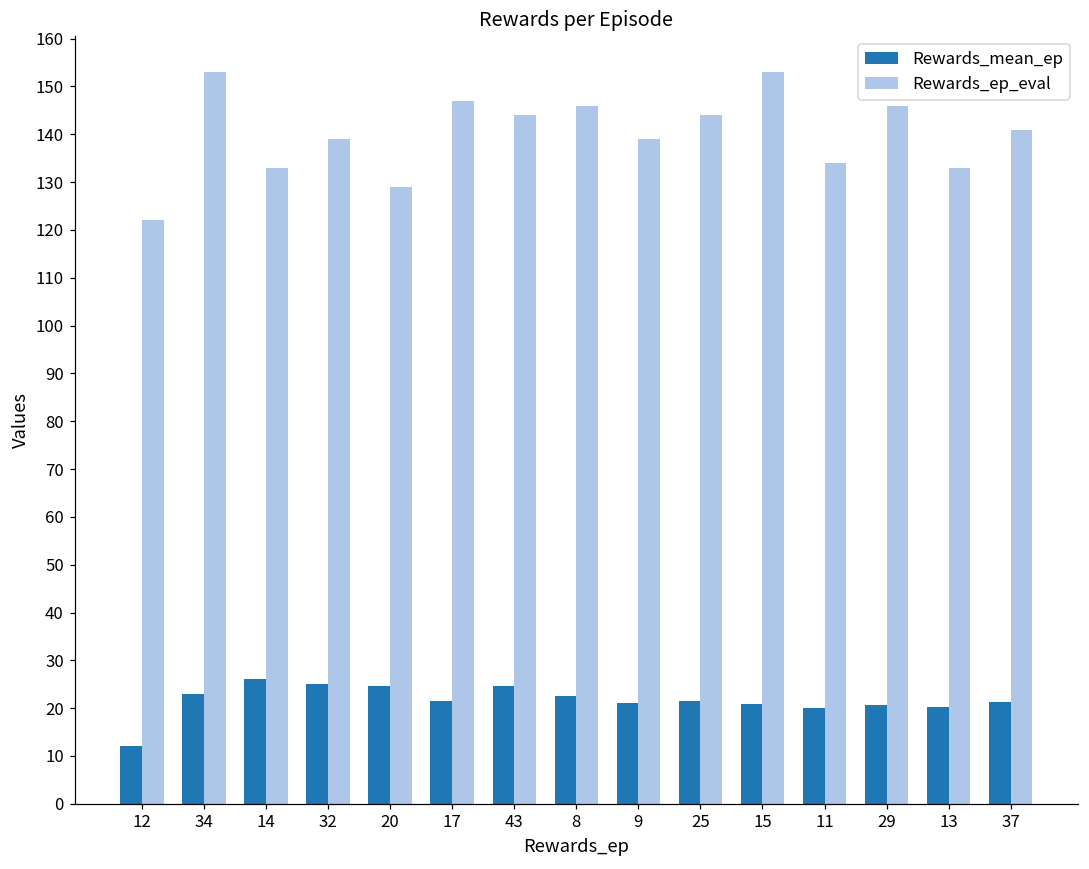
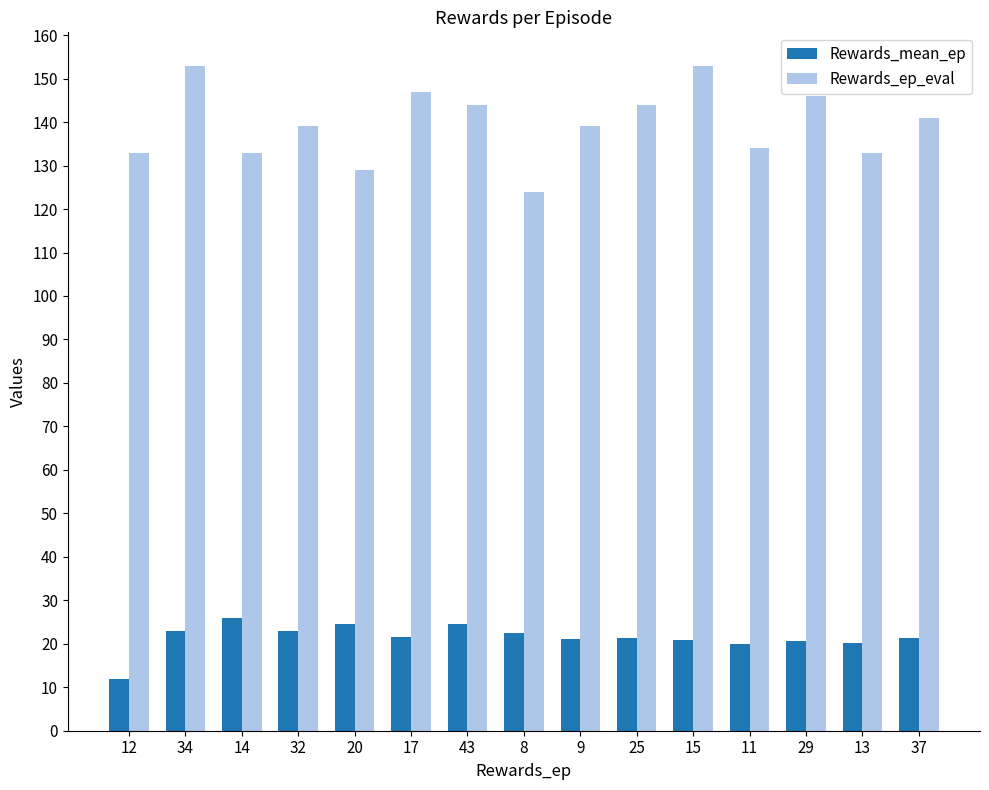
  {
    "Rewards_mean_ep": {
      "12": 12,
      "34": 23,
      "14": 26,
-     "32": 25,
+     "32": 23,
      "20": 25,
      "17": 22,
      "43": 25,
      "8": 23,
      "9": 21,
      "25": 21,
      "15": 21,
      "11": 20,
      "29": 21,
      "13": 20,
      "37": 21
    },
    "Rewards_ep_eval": {
-     "12": 122,
+     "12": 133,
      "34": 153,
      "14": 133,
      "32": 139,
      "20": 129,
      "17": 147,
      "43": 144,
-     "8": 146,
+     "8": 124,
      "9": 139,
      "25": 144,
      "15": 153,
      "11": 134,
      "29": 146,
      "13": 133,
      "37": 141
    }
  }
